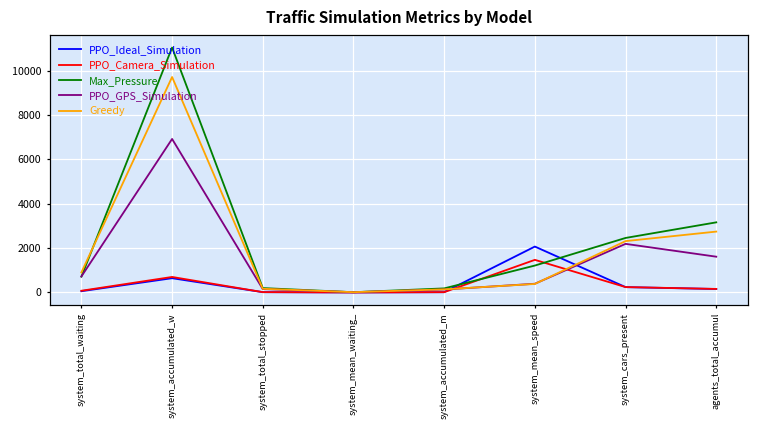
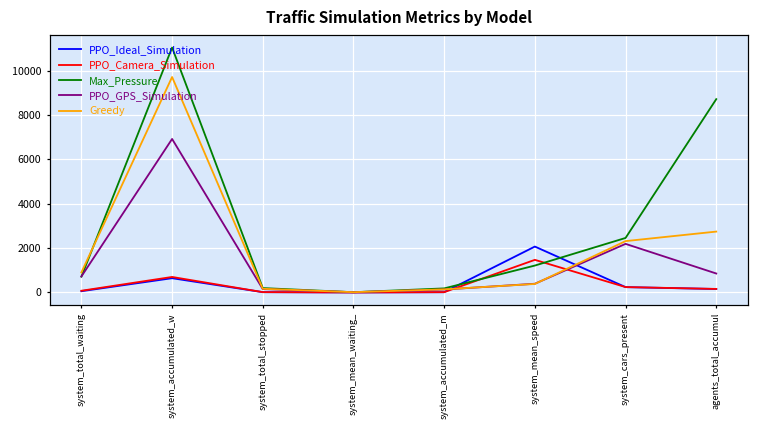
  {
    "PPO_Ideal_Simulation": {
      "system_mean_speed": 2100
    },
    "PPO_Camera_Simulation": {
      "system_mean_speed": 1500
    },
    "Max_Pressure": {
      "system_accumulated_w": 11000,
      "system_mean_speed": 1200,
      "system_cars_present": 2500,
-     "agents_total_accumul": 3200
+     "agents_total_accumul": 8700
    },
    "PPO_GPS_Simulation": {
      "system_accumulated_w": 6900,
-     "agents_total_accumul": 1600
+     "agents_total_accumul": 900
    },
    "Greedy": {
      "system_total_waiting": 900,
      "system_accumulated_w": 9700,
      "agents_total_accumul": 2700
    }
  }
